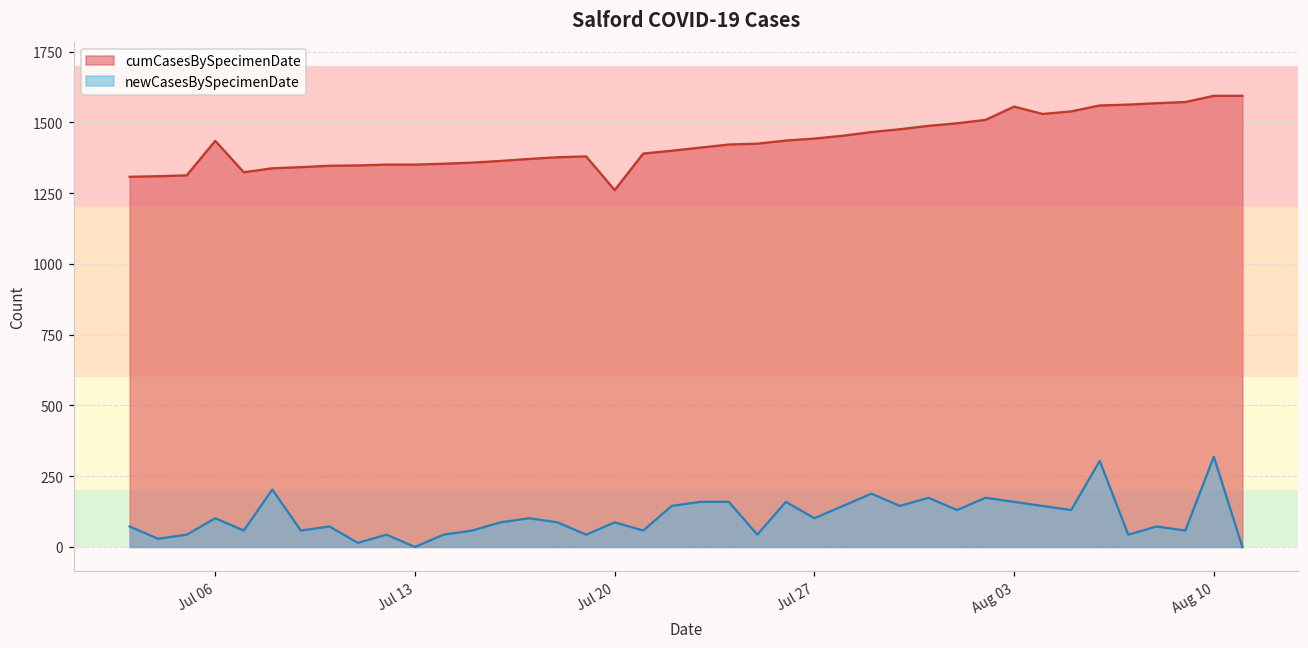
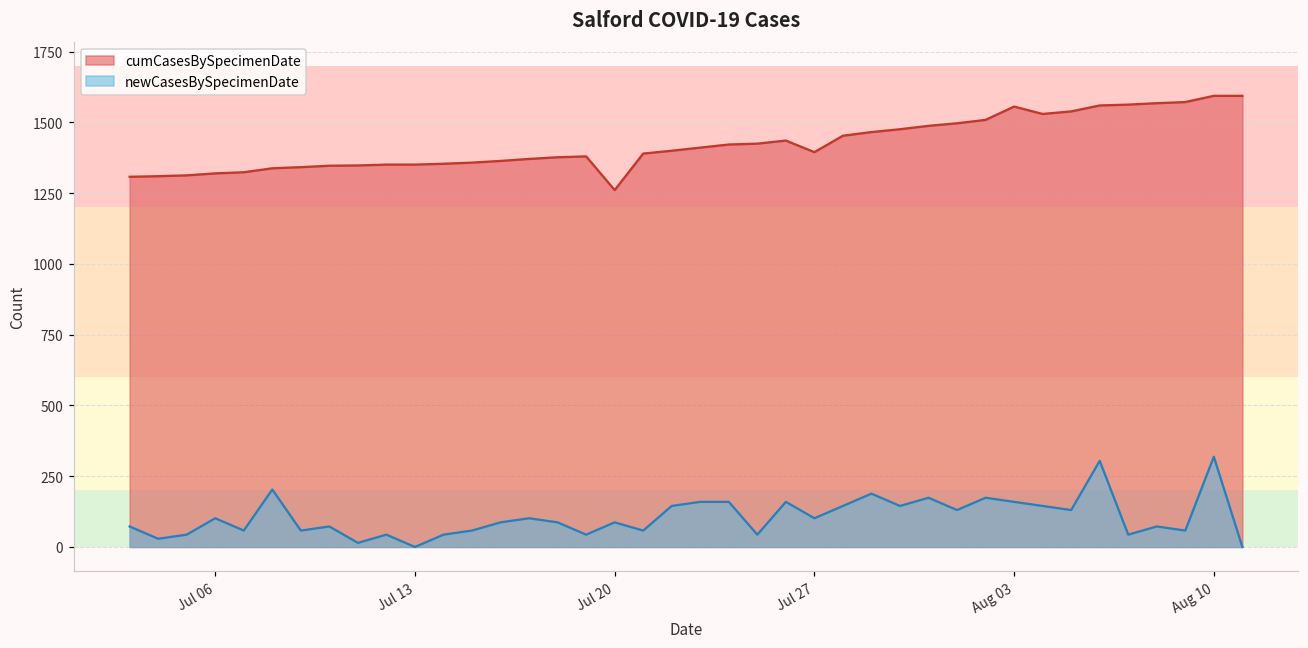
  {
    "cumCasesBySpecimenDate": {
-     "Jul 06": 1440,
+     "Jul 06": 1320,
      "Jul 13": 1350,
      "Jul 20": 1260,
-     "Jul 27": 1440,
+     "Jul 27": 1400,
      "Aug 03": 1560,
      "Aug 10": 1590
    },
    "newCasesBySpecimenDate": {
      "Jul 06": 100,
      "Jul 13": 0,
      "Jul 20": 90,
      "Jul 27": 100,
      "Aug 03": 160,
      "Aug 10": 320
    }
  }
